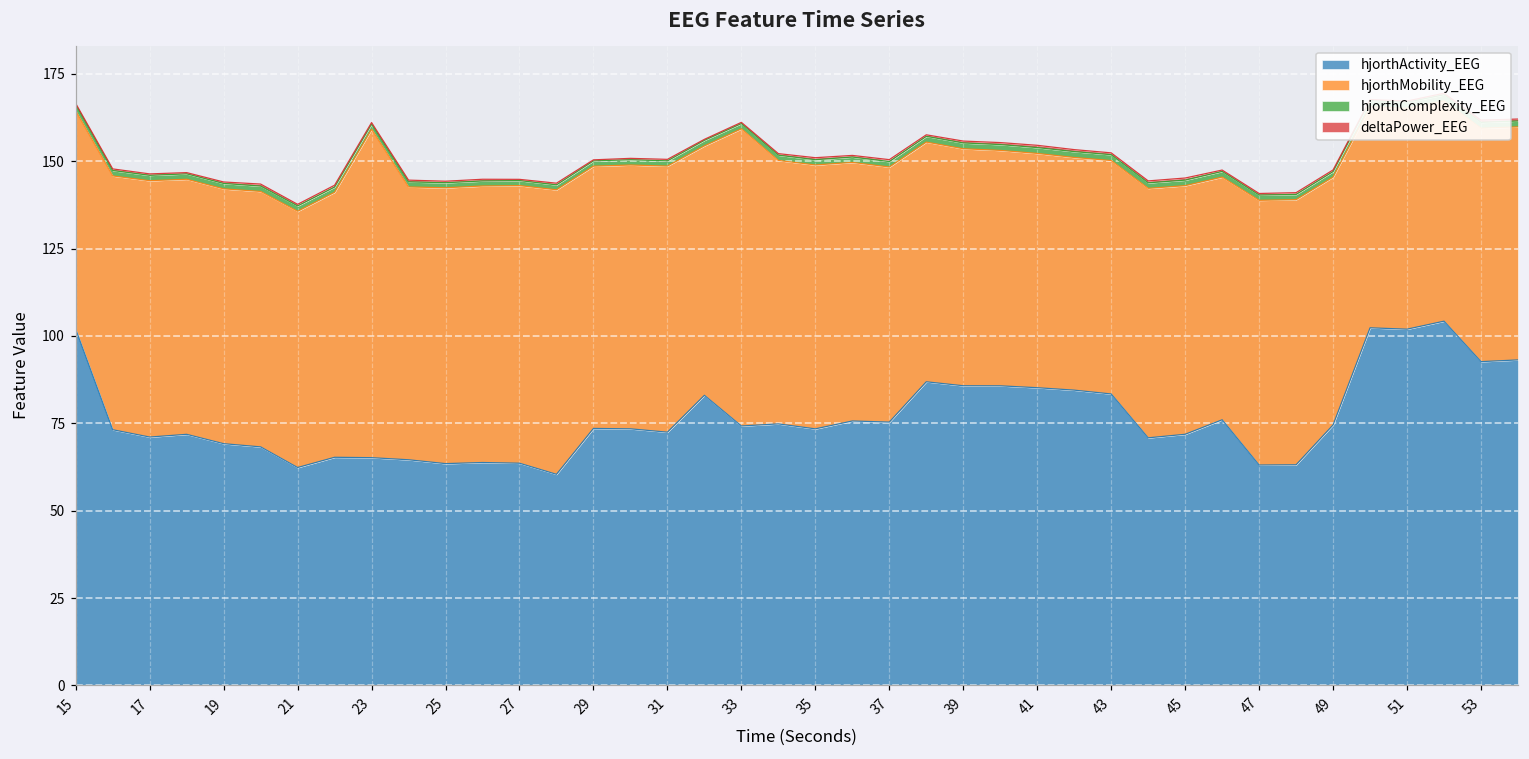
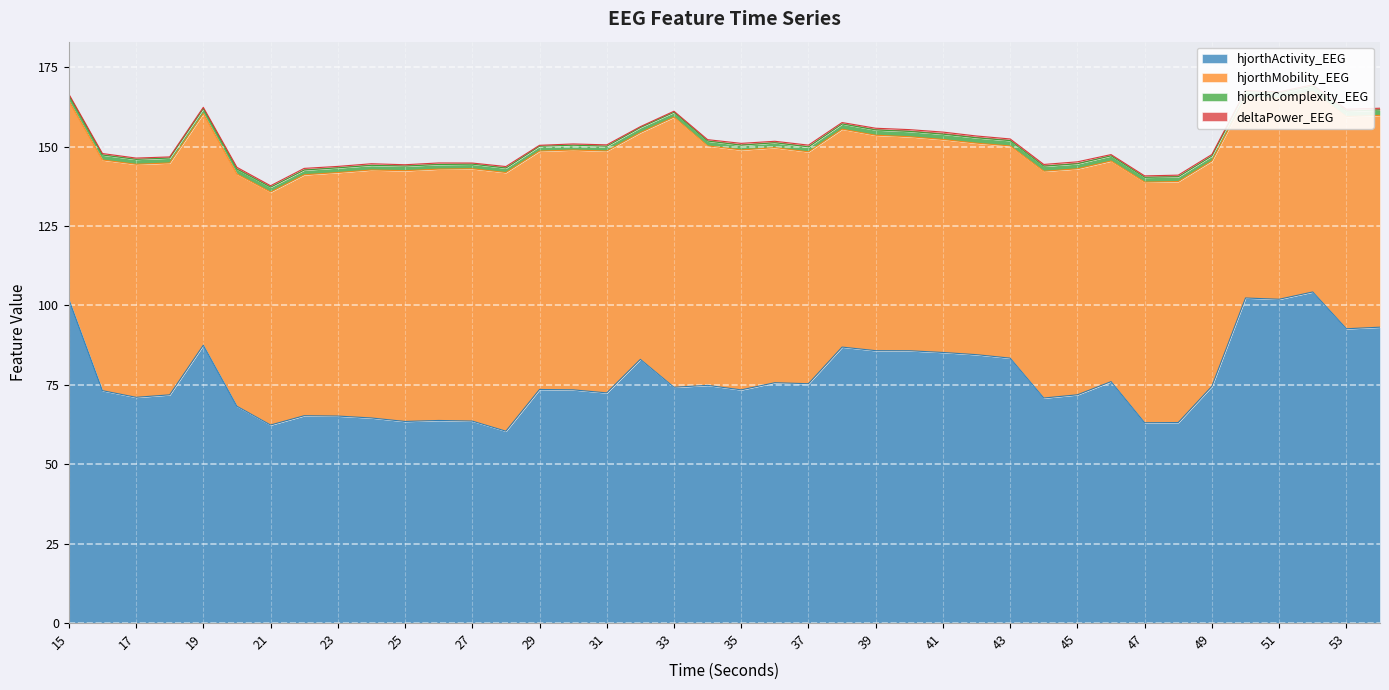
  {
    "hjorthActivity_EEG": {
      "15": 102,
      "17": 71,
-     "19": 69,
+     "19": 87,
      "21": 62,
      "23": 65,
      "25": 63,
      "27": 64,
      "29": 74,
      "31": 72,
      "33": 74,
      "35": 73,
      "37": 75,
      "39": 86,
      "41": 85,
      "43": 83,
      "45": 72,
      "47": 63,
      "49": 75,
      "51": 102,
      "53": 93
    },
    "hjorthMobility_EEG": {
      "15": 62,
      "17": 73,
      "19": 73,
      "21": 73,
-     "23": 94,
+     "23": 77,
      "25": 79,
      "27": 79,
      "29": 75,
      "31": 76,
      "33": 85,
      "35": 76,
      "37": 73,
      "39": 68,
      "41": 67,
      "43": 67,
      "45": 71,
      "47": 76,
      "49": 71
    }
  }
